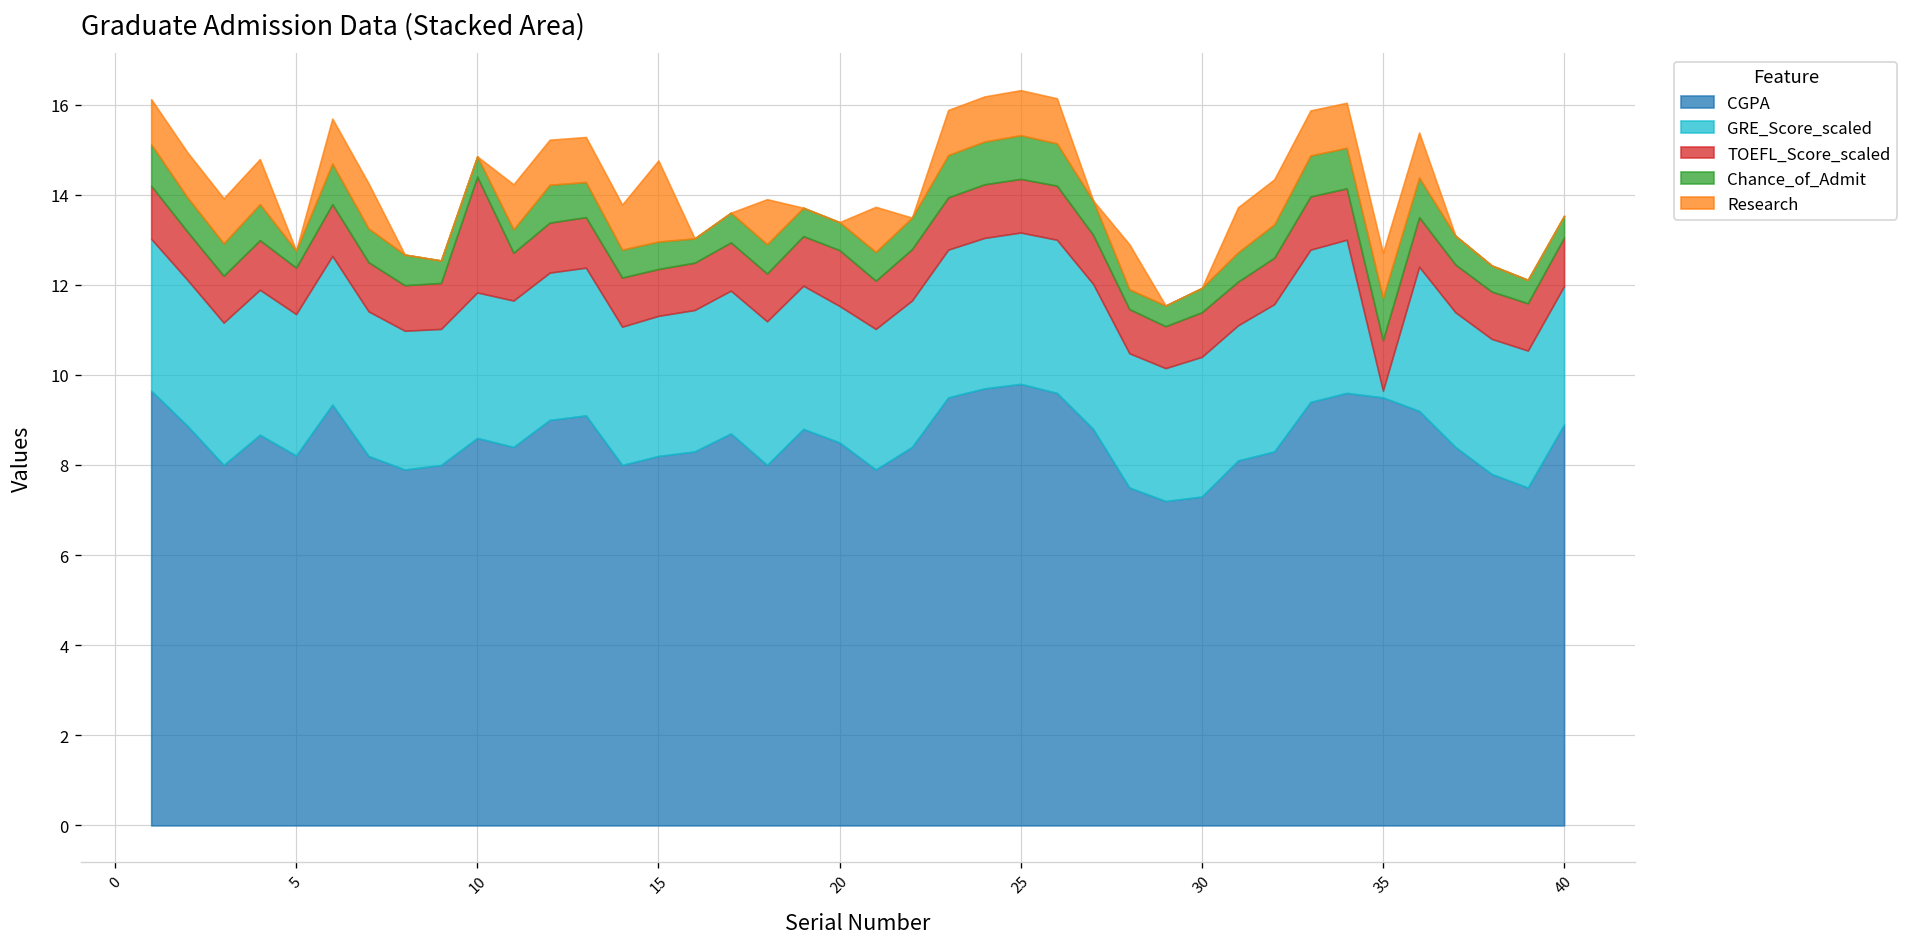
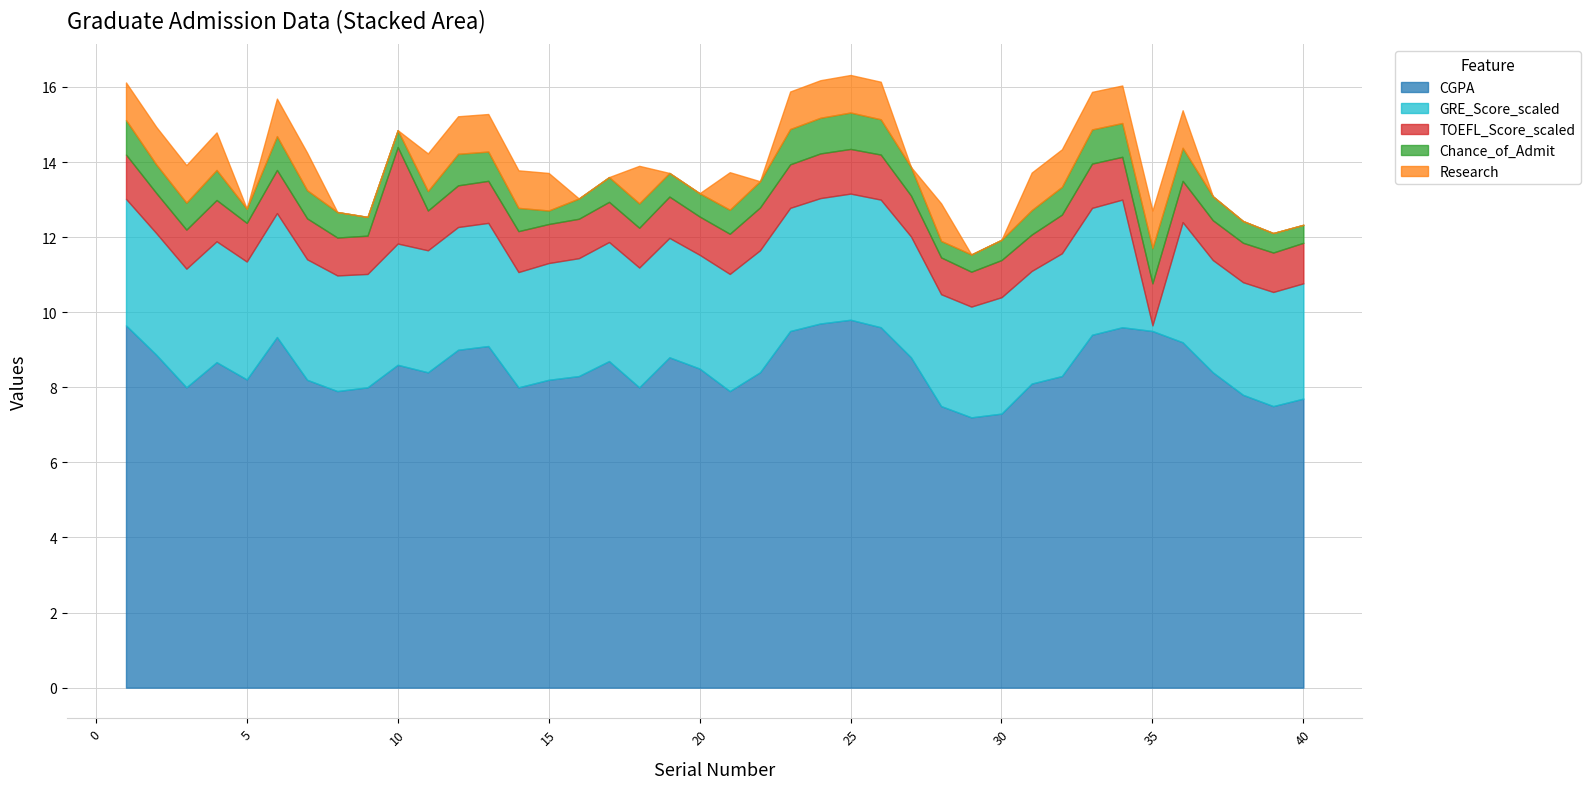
  {
    "CGPA": {
      "5": 8.2,
      "10": 8.6,
      "15": 8.2,
      "20": 8.5,
      "25": 9.8,
      "30": 7.3,
      "35": 9.5,
-     "40": 8.9
+     "40": 7.7
    },
    "GRE_Score_scaled": {
      "5": 3.1,
      "10": 3.2,
      "15": 3.1,
      "20": 3.0,
      "25": 3.4,
      "30": 3.1,
      "35": 0.2,
      "40": 3.1
    },
    "TOEFL_Score_scaled": {
      "5": 1.0,
      "10": 2.6,
      "15": 1.0,
-     "20": 1.2,
+     "20": 1.0,
      "25": 1.2,
      "30": 1.0,
      "35": 1.1,
      "40": 1.1
    },
    "Chance_of_Admit": {
-     "15": 0.6,
+     "15": 0.4,
      "25": 1.0,
      "35": 0.9
    },
    "Research": {
-     "15": 1.8,
+     "15": 1.0,
      "25": 1.0,
      "35": 1.0
    }
  }
